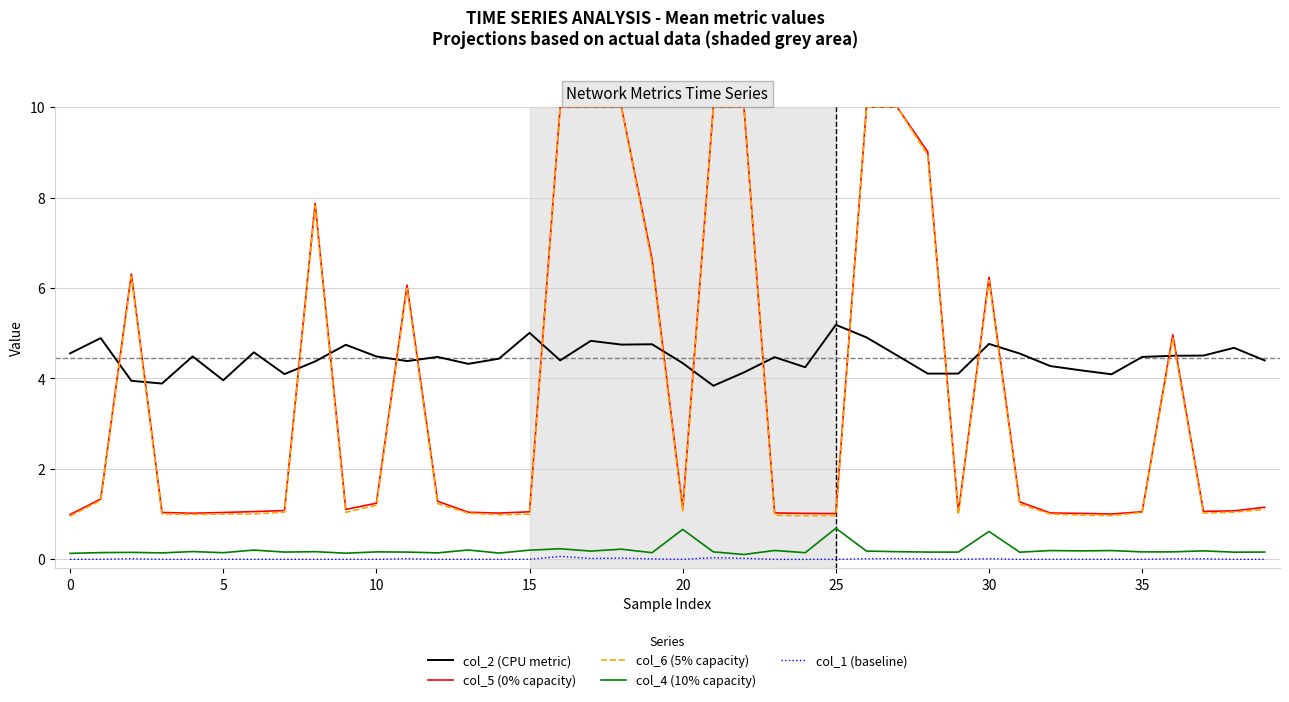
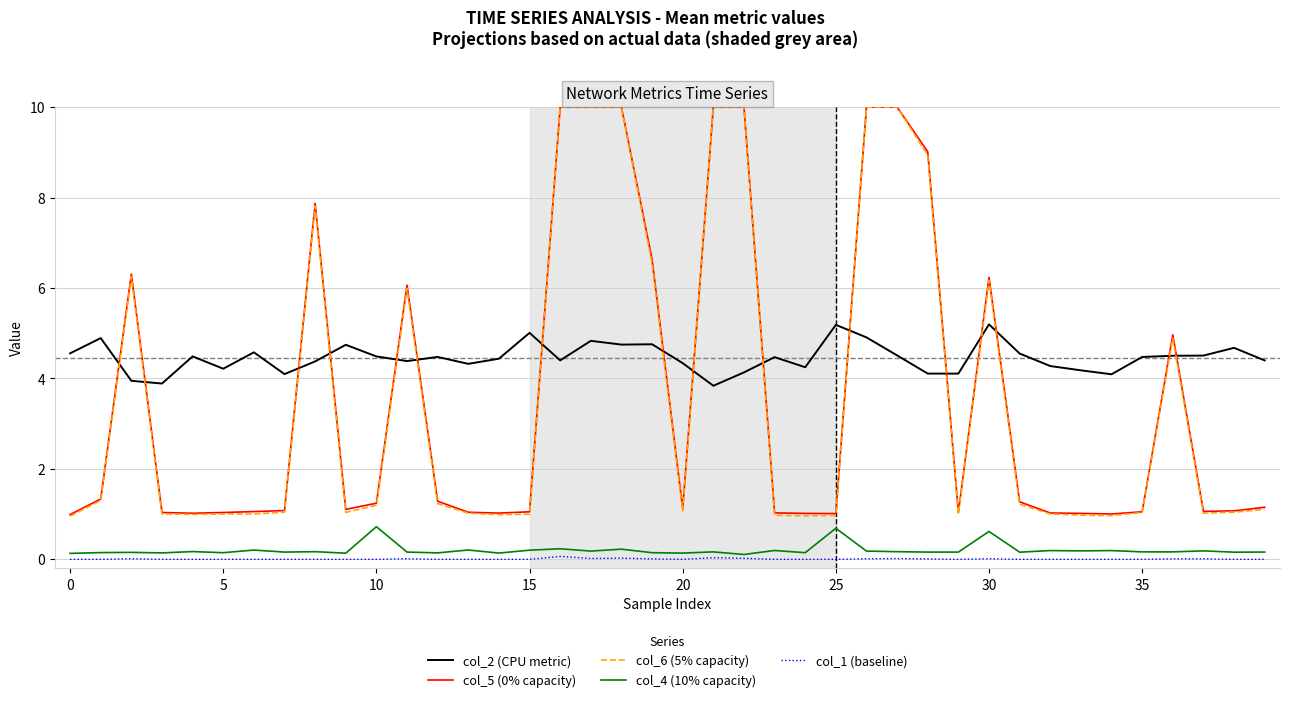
  {
    "col_2 (CPU metric)": {
      "0": 4.6,
-     "5": 4.0,
+     "5": 4.2,
      "10": 4.5,
      "15": 5.0,
      "20": 4.3,
      "25": 5.2,
-     "30": 4.8,
+     "30": 5.2,
      "35": 4.5
    },
    "col_5 (0% capacity)": {
      "30": 6.2
    },
    "col_6 (5% capacity)": {
      "30": 6.2
    },
    "col_4 (10% capacity)": {
      "0": 0.1,
      "5": 0.1,
-     "10": 0.2,
+     "10": 0.7,
      "15": 0.2,
-     "20": 0.7,
+     "20": 0.1,
      "25": 0.7,
      "30": 0.6,
      "35": 0.2
    },
    "col_1 (baseline)": {
      "0": 0.0,
      "5": 0.0,
      "10": 0.0,
      "15": 0.0,
      "20": 0.0,
      "25": 0.0,
      "30": 0.0,
      "35": 0.0
    }
  }
